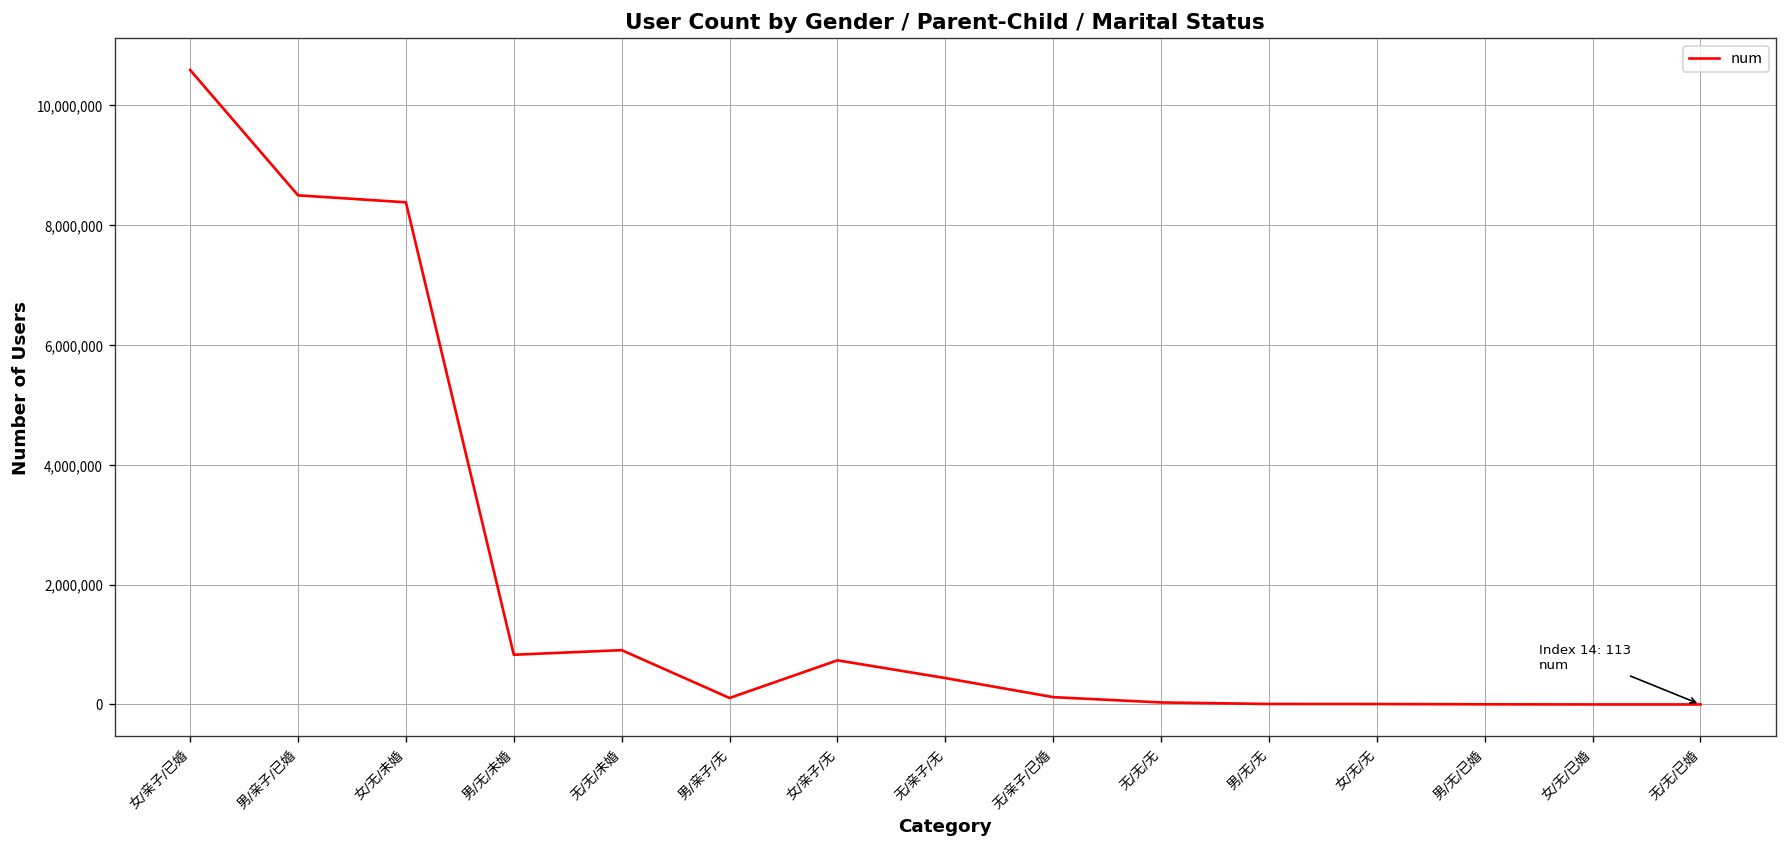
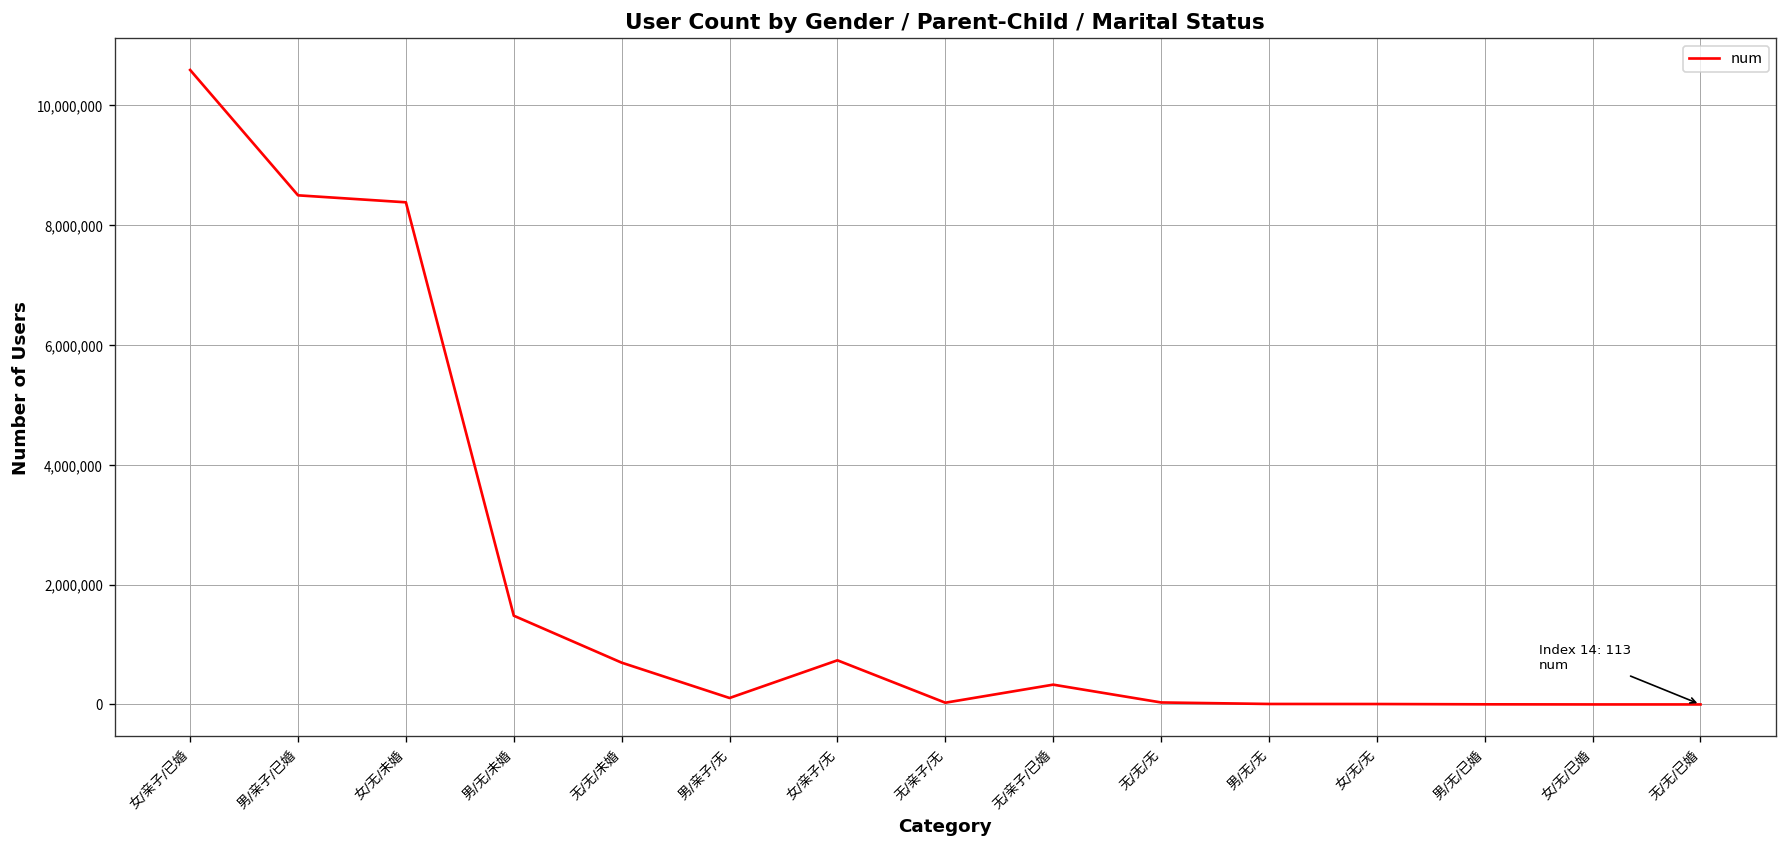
  {
    "女/亲子/已婚": "10,600,000",
    "男/亲子/已婚": "8,500,000",
    "女/无/未婚": "8,400,000",
-   "男/无/未婚": "800,000",
-   "无/无/未婚": "900,000",
+   "男/无/未婚": "1,500,000",
+   "无/无/未婚": "700,000",
    "男/亲子/无": "100,000",
    "女/亲子/无": "700,000",
-   "无/亲子/无": "400,000",
-   "无/亲子/已婚": "100,000",
+   "无/亲子/无": "0",
+   "无/亲子/已婚": "300,000",
    "无/无/无": "0",
    "男/无/无": "0",
    "女/无/无": "0",
    "男/无/已婚": "0",
    "无/无/已婚": "0"
  }
